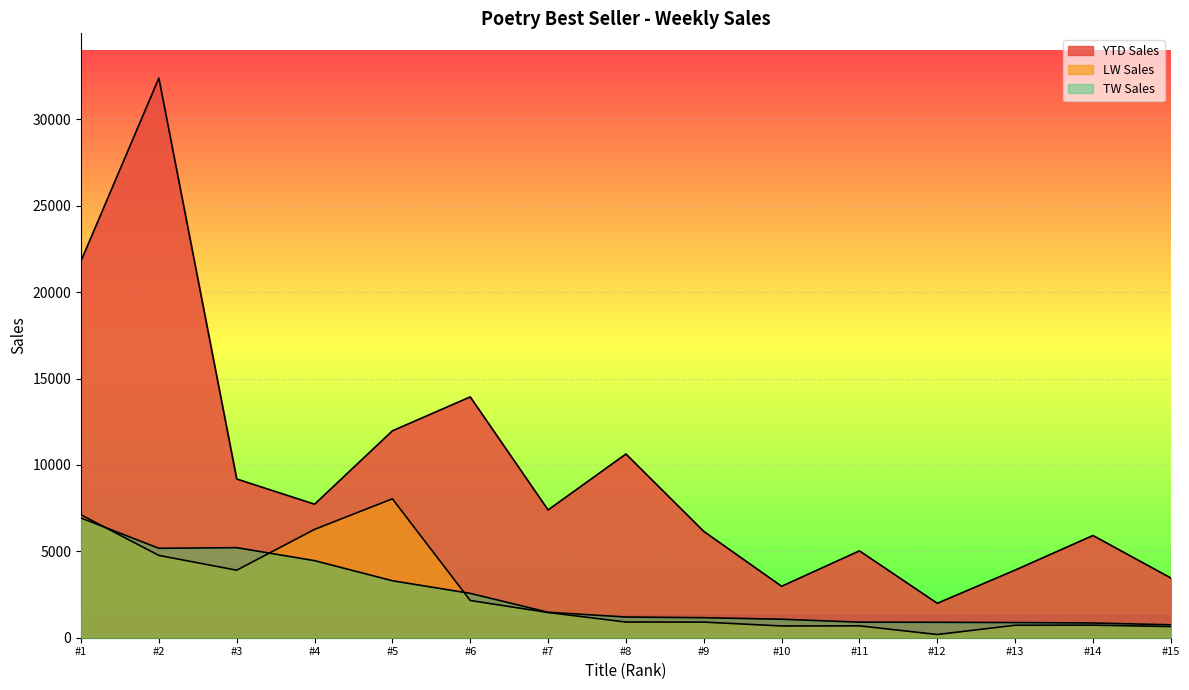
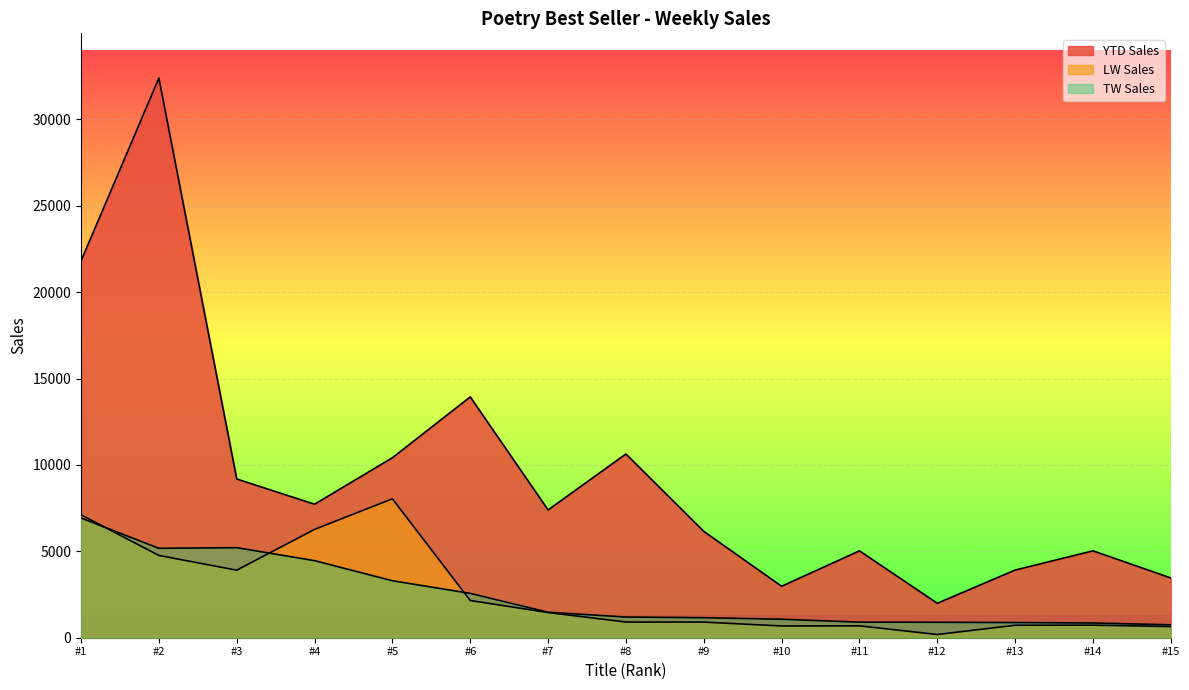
  {
    "YTD Sales": {
      "#1": 21800,
      "#2": 32400,
      "#3": 9200,
      "#4": 7700,
-     "#5": 12000,
+     "#5": 10400,
      "#6": 13900,
      "#7": 7400,
      "#8": 10600,
      "#9": 6200,
      "#10": 3000,
      "#11": 5000,
      "#12": 2000,
      "#13": 3900,
-     "#14": 5900,
+     "#14": 5000,
      "#15": 3500
    },
    "LW Sales": {
      "#1": 7100,
      "#2": 4800,
      "#3": 3900,
      "#4": 6300,
      "#5": 8000,
      "#6": 2200
    },
    "TW Sales": {
      "#1": 6900,
      "#2": 5200,
      "#3": 5200,
      "#4": 4500,
      "#5": 3300,
      "#6": 2600
    }
  }
